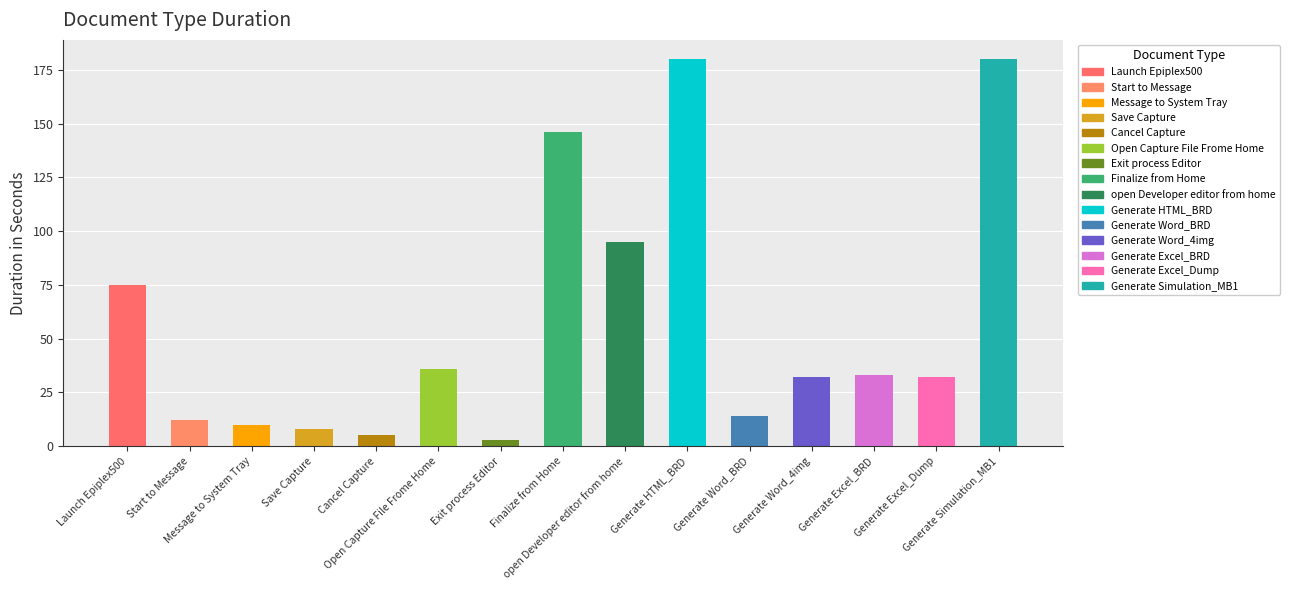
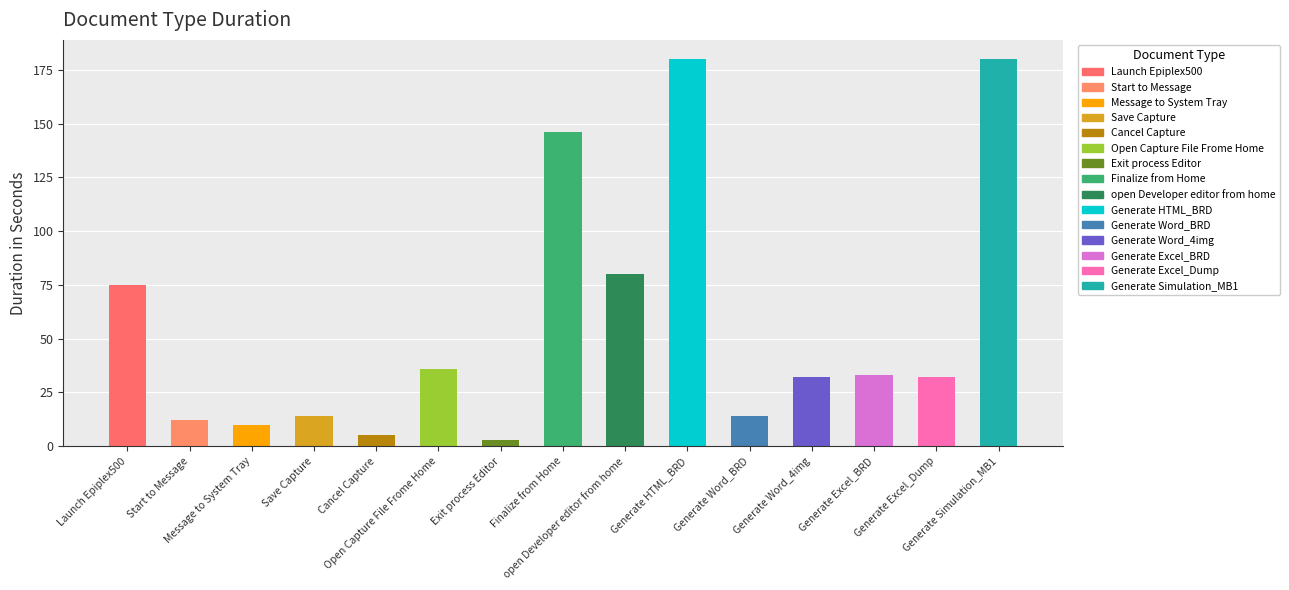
  {
    "Launch Epiplex500": 75,
    "Start to Message": 12,
    "Message to System Tray": 10,
-   "Save Capture": 8,
+   "Save Capture": 14,
    "Cancel Capture": 5,
    "Open Capture File Frome Home": 36,
    "Exit process Editor": 3,
    "Finalize from Home": 146,
-   "open Developer editor from home": 95,
+   "open Developer editor from home": 80,
    "Generate HTML_BRD": 180,
    "Generate Word_BRD": 14,
    "Generate Word_4img": 32,
    "Generate Excel_BRD": 33,
    "Generate Excel_Dump": 32,
    "Generate Simulation_MB1": 180
  }
